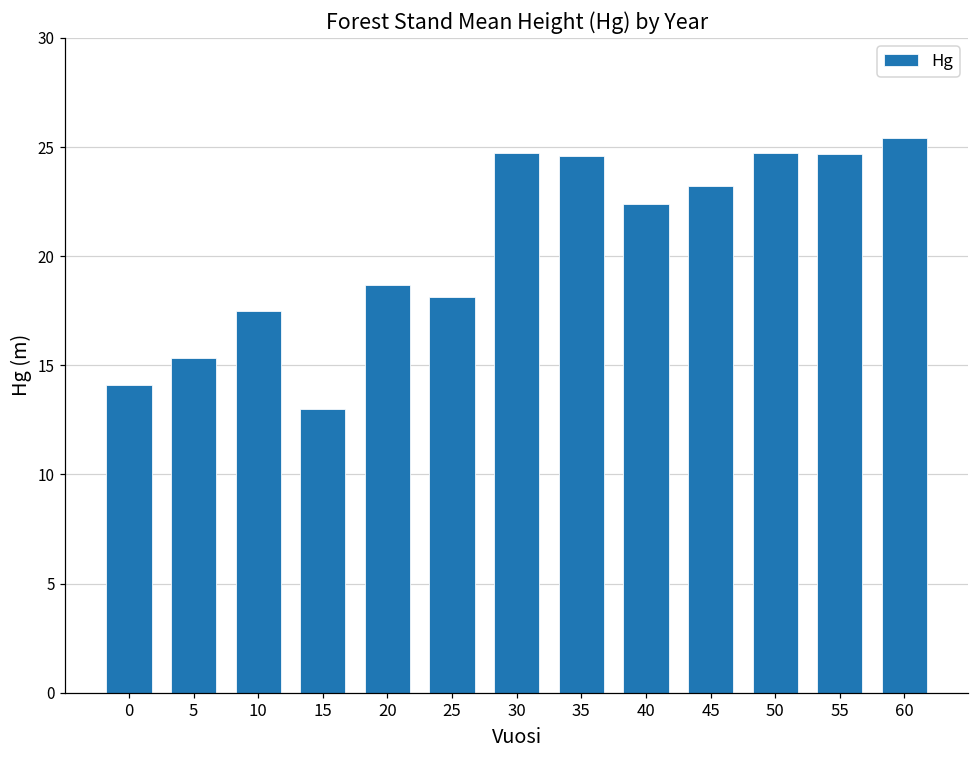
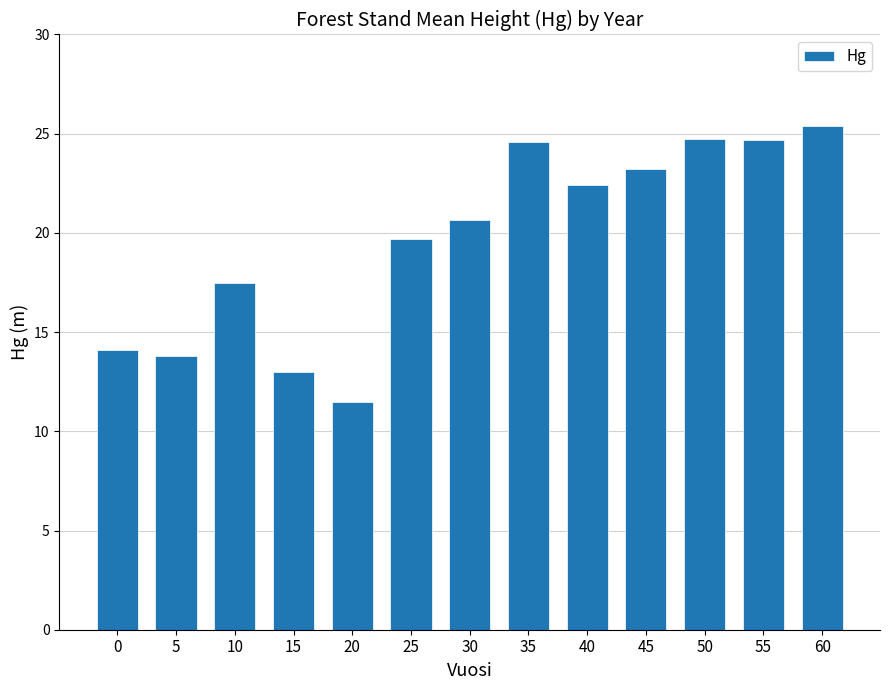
  {
    "0": 14.1,
-   "5": 15.3,
+   "5": 13.8,
    "10": 17.5,
    "15": 13.0,
-   "20": 18.7,
-   "25": 18.1,
-   "30": 24.7,
+   "20": 11.5,
+   "25": 19.7,
+   "30": 20.7,
    "35": 24.6,
    "40": 22.4,
    "45": 23.2,
    "50": 24.7,
    "55": 24.7,
    "60": 25.4
  }
